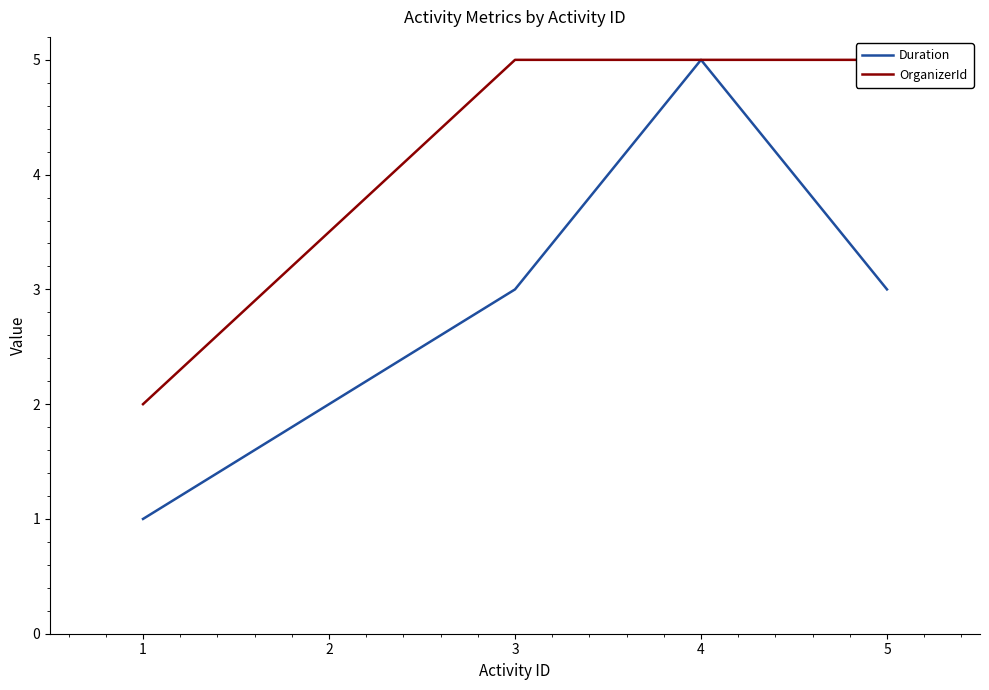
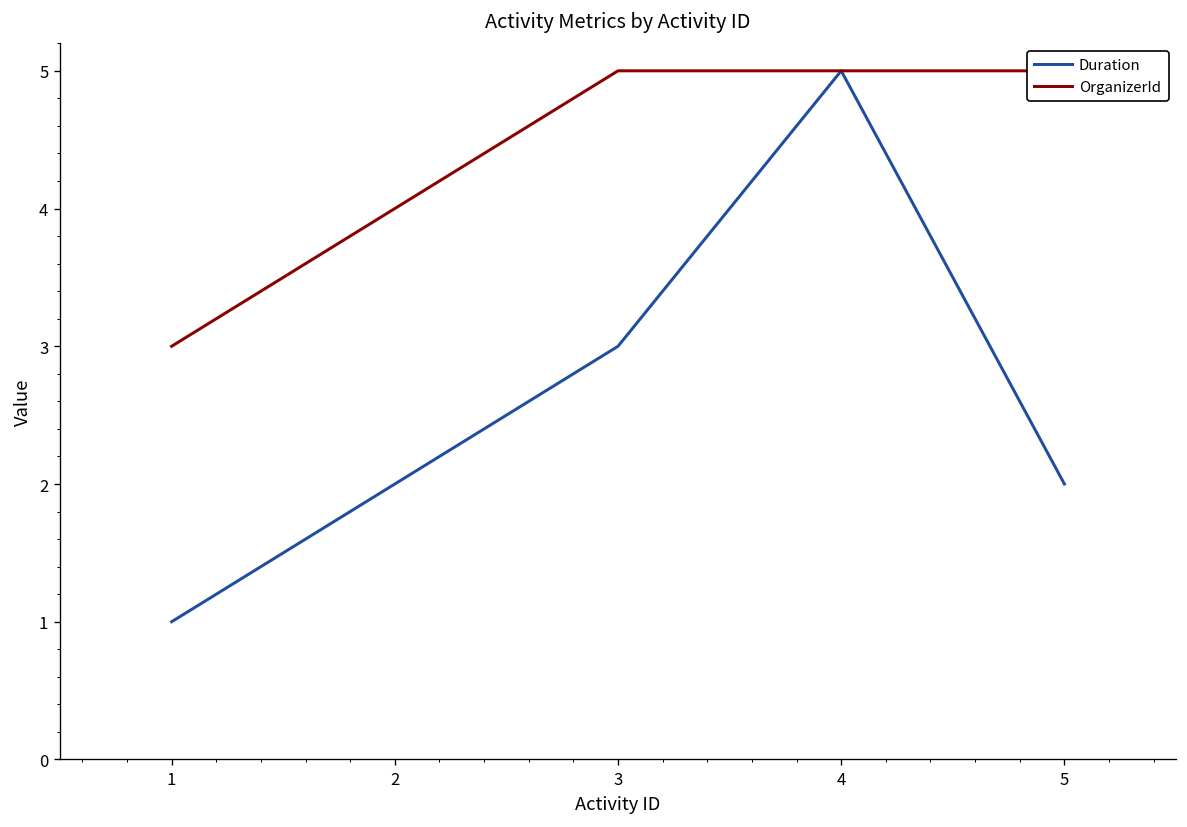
  {
    "Duration": {
      "1": 1,
      "3": 3,
-     "5": 3
+     "5": 2
    },
    "OrganizerId": {
-     "1": 2,
+     "1": 3,
      "3": 5
    }
  }
